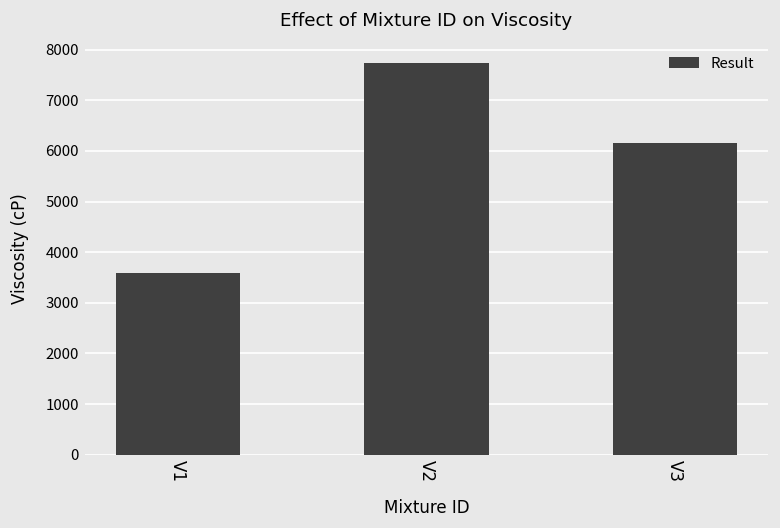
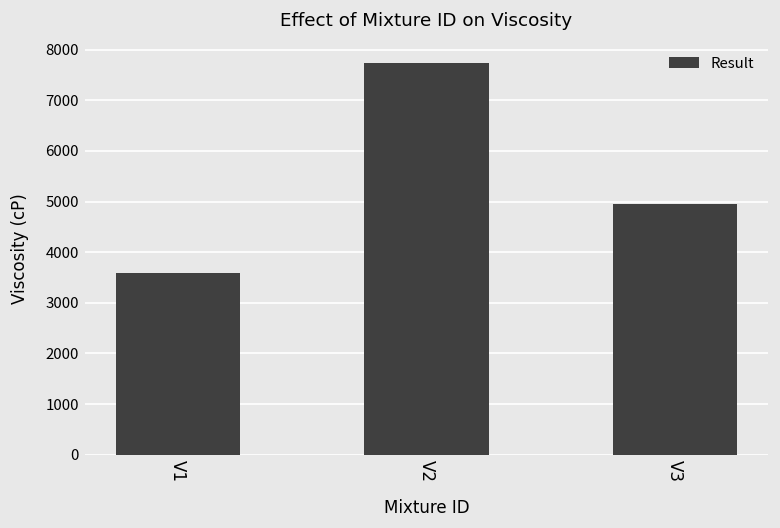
  {
    "V1": 3600,
    "V2": 7700,
-   "V3": 6200
+   "V3": 5000
  }
